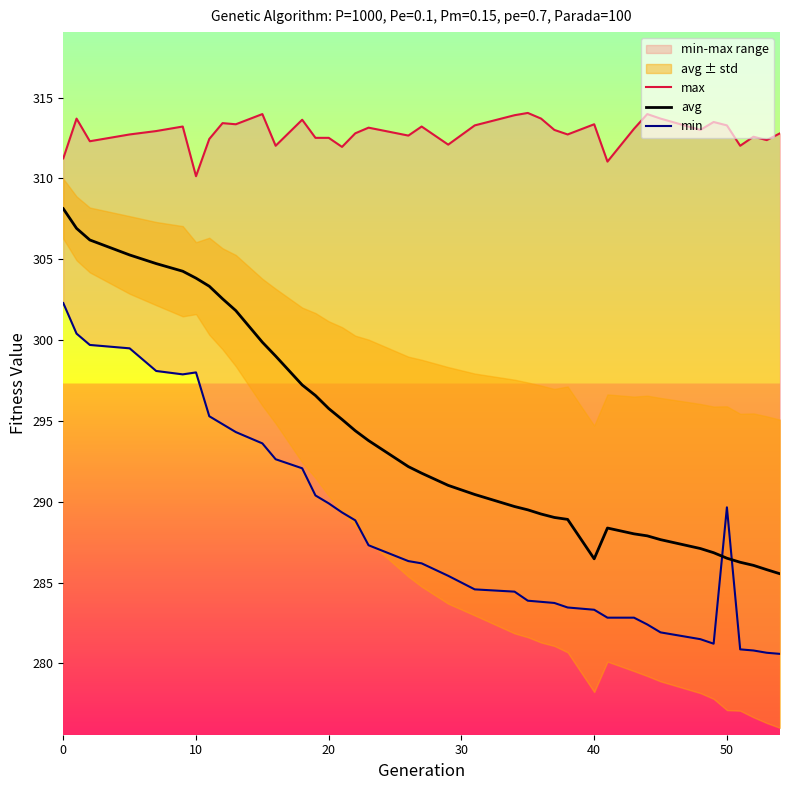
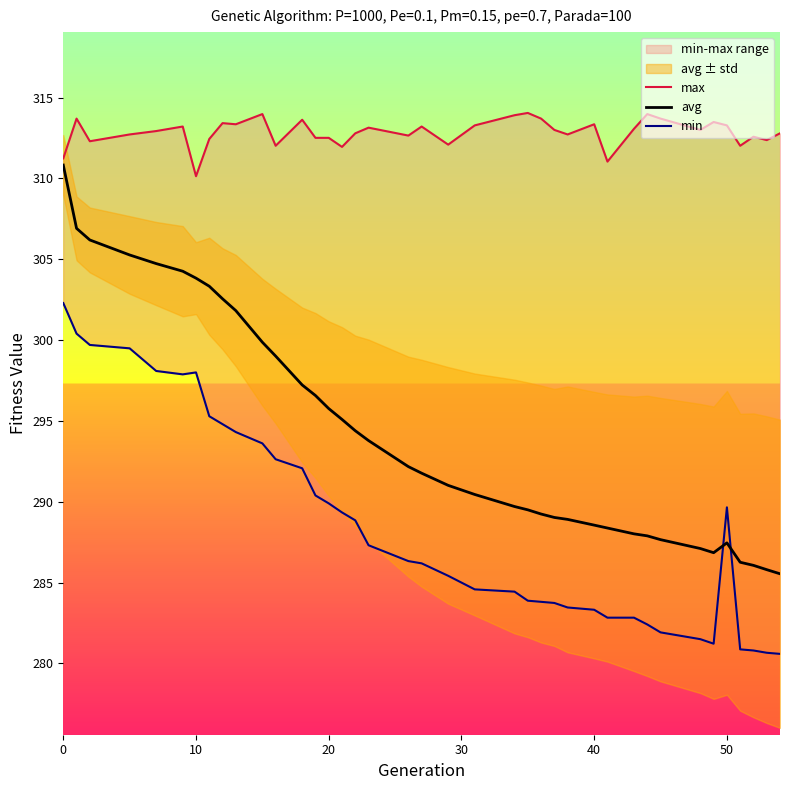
  {
    "min-max range": {
      "0": 311.2,
      "10": 310.1,
      "20": 312.5,
      "40": 313.4
    },
    "avg": {
-     "0": 308.1,
+     "0": 310.8,
      "10": 303.8,
      "20": 295.8,
-     "40": 286.5,
-     "50": 286.5
+     "40": 288.6,
+     "50": 287.5
    },
    "min": {
      "0": 302.3,
      "10": 298.0,
      "20": 289.9,
      "40": 283.3,
      "50": 289.7
    }
  }
